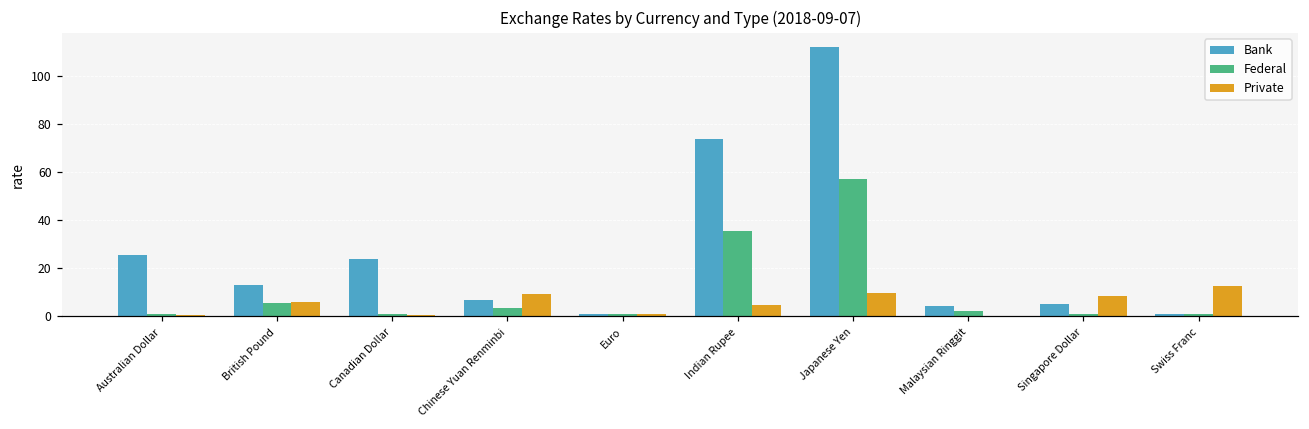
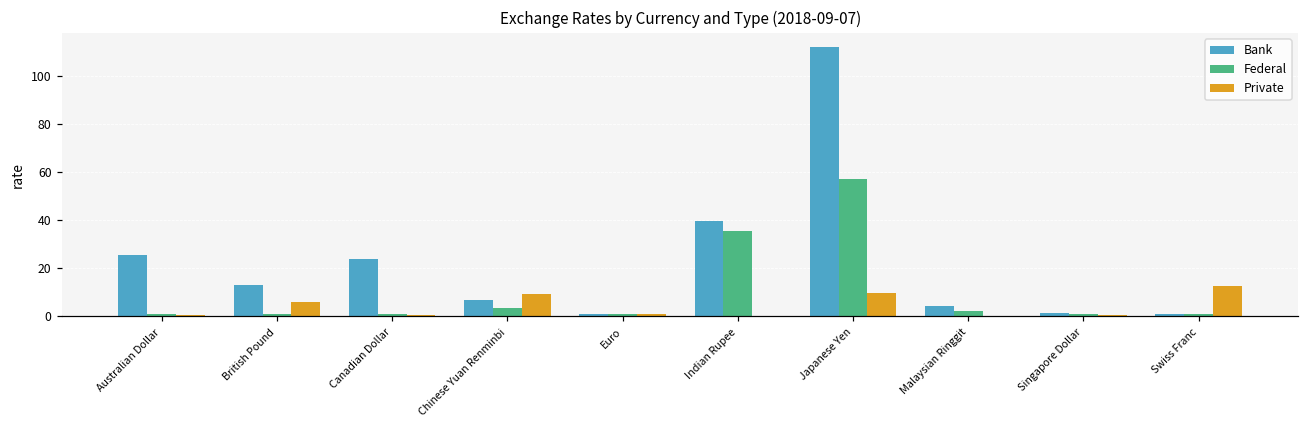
  {
    "Bank": {
      "Australian Dollar": 25,
      "British Pound": 13,
      "Canadian Dollar": 24,
      "Chinese Yuan Renminbi": 7,
-     "Indian Rupee": 74,
+     "Indian Rupee": 40,
      "Japanese Yen": 112,
      "Malaysian Ringgit": 4,
-     "Singapore Dollar": 5
+     "Singapore Dollar": 1
    },
    "Federal": {
-     "British Pound": 6,
+     "British Pound": 1,
      "Chinese Yuan Renminbi": 3,
      "Indian Rupee": 35,
      "Japanese Yen": 57,
      "Malaysian Ringgit": 2
    },
    "Private": {
      "British Pound": 6,
      "Chinese Yuan Renminbi": 9,
      "Euro": 1,
-     "Indian Rupee": 5,
+     "Indian Rupee": 0,
      "Japanese Yen": 10,
-     "Singapore Dollar": 9,
+     "Singapore Dollar": 1,
      "Swiss Franc": 13
    }
  }
